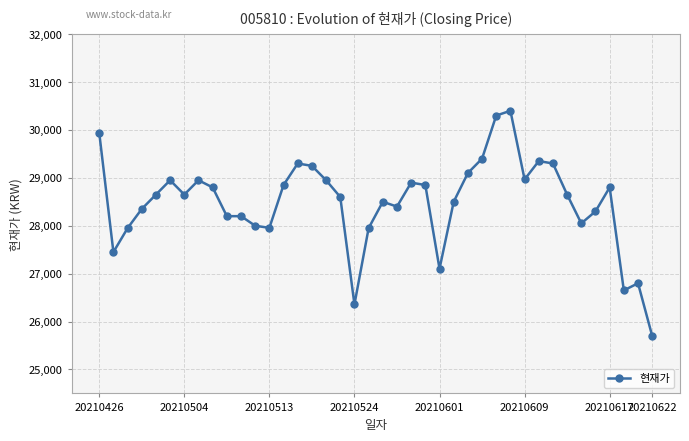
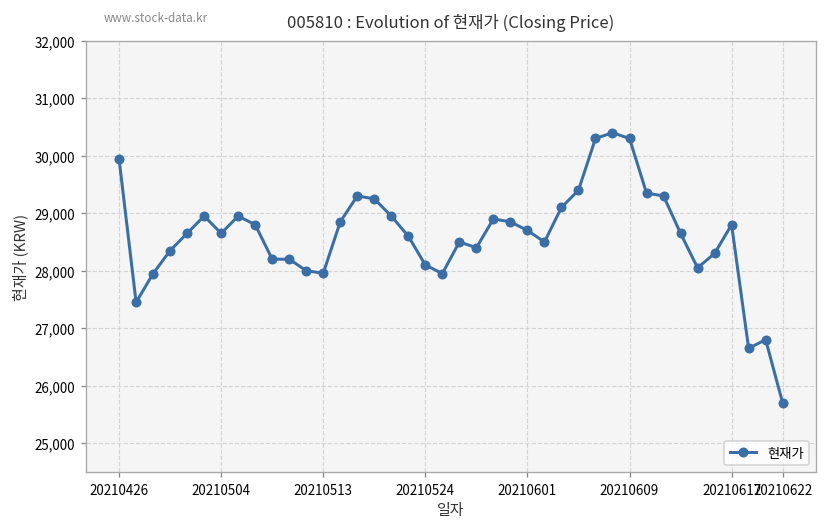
  {
    "20210426": "29,900",
    "20210504": "28,700",
    "20210513": "28,000",
-   "20210524": "26,400",
-   "20210601": "27,100",
-   "20210609": "29,000",
+   "20210524": "28,100",
+   "20210601": "28,700",
+   "20210609": "30,300",
    "20210617": "28,800",
    "20210622": "25,700"
  }
